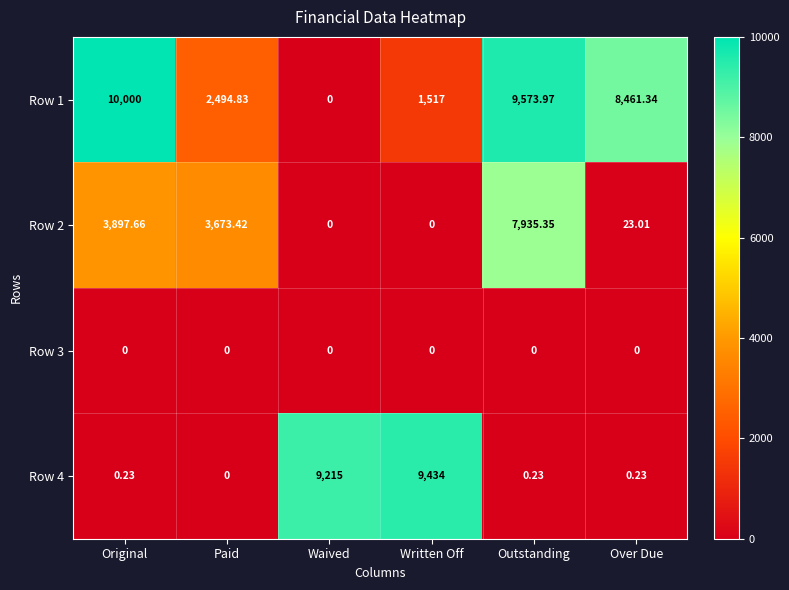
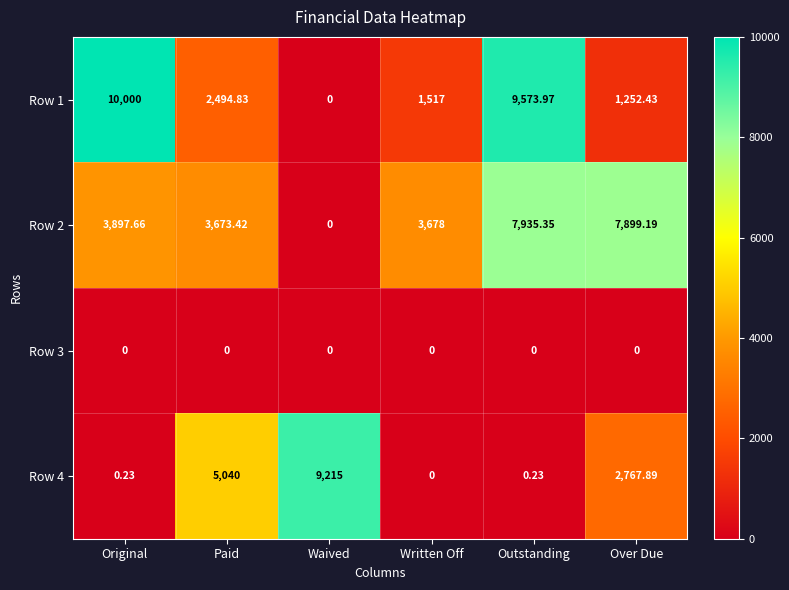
  {
    "Row 1": {
      "Original": "10,000",
      "Paid": "2,494.83",
      "Waived": "0",
      "Written Off": "1,517",
      "Outstanding": "9,573.97",
-     "Over Due": "8,461.34"
+     "Over Due": "1,252.43"
    },
    "Row 2": {
      "Original": "3,897.66",
      "Paid": "3,673.42",
      "Waived": "0",
-     "Written Off": "0",
+     "Written Off": "3,678",
      "Outstanding": "7,935.35",
-     "Over Due": "23.01"
+     "Over Due": "7,899.19"
    },
    "Row 3": {
      "Original": "0",
      "Paid": "0",
      "Waived": "0",
      "Written Off": "0",
      "Outstanding": "0",
      "Over Due": "0"
    },
    "Row 4": {
      "Original": "0.23",
-     "Paid": "0",
+     "Paid": "5,040",
      "Waived": "9,215",
-     "Written Off": "9,434",
+     "Written Off": "0",
      "Outstanding": "0.23",
-     "Over Due": "0.23"
+     "Over Due": "2,767.89"
    }
  }
